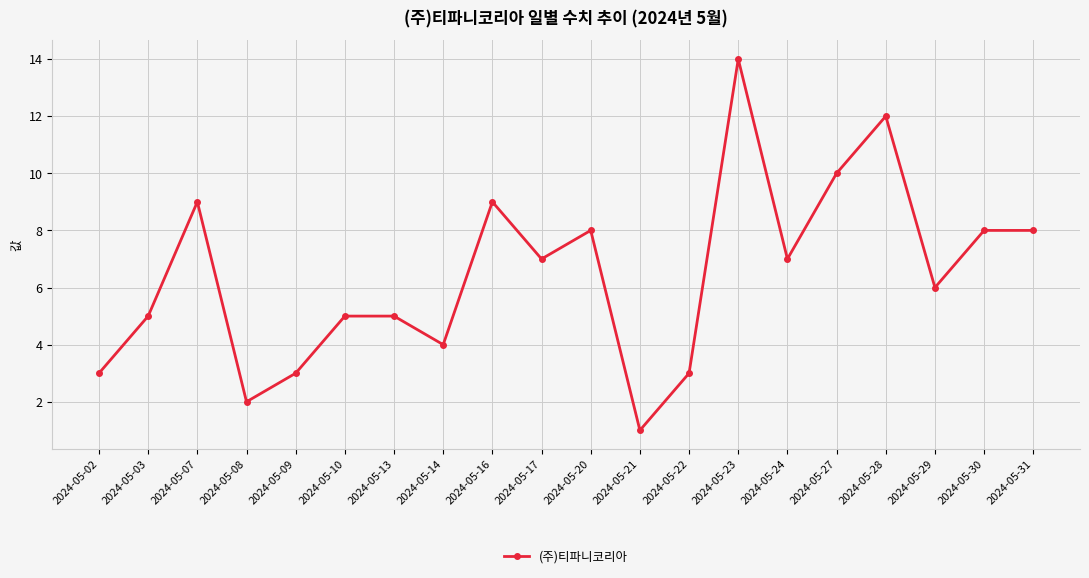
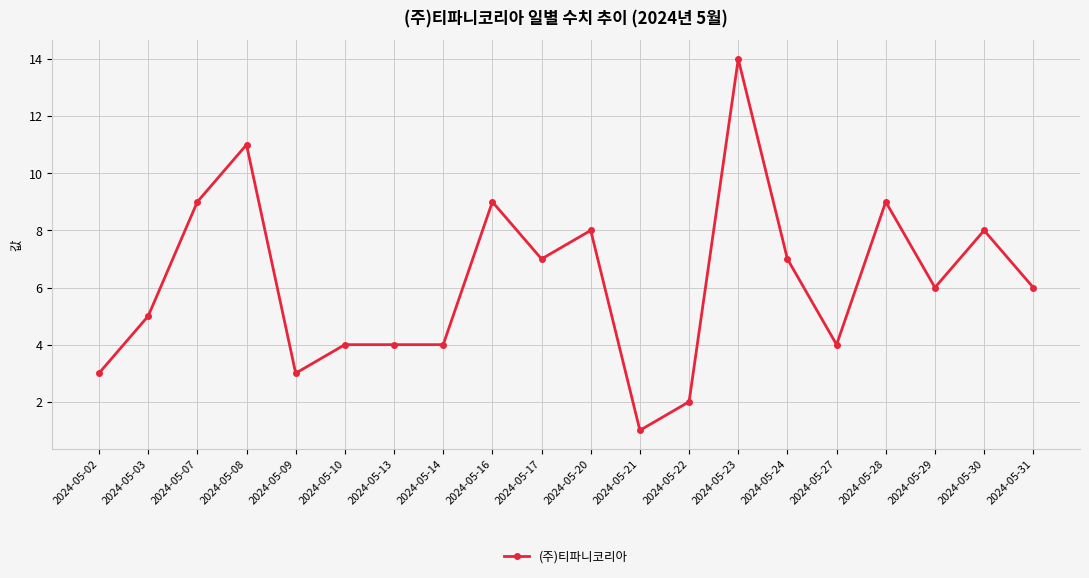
  {
    "2024-05-02": 3,
    "2024-05-03": 5,
    "2024-05-07": 9,
-   "2024-05-08": 2,
+   "2024-05-08": 11,
    "2024-05-09": 3,
-   "2024-05-10": 5,
-   "2024-05-13": 5,
+   "2024-05-10": 4,
+   "2024-05-13": 4,
    "2024-05-14": 4,
    "2024-05-16": 9,
    "2024-05-17": 7,
    "2024-05-20": 8,
    "2024-05-21": 1,
-   "2024-05-22": 3,
+   "2024-05-22": 2,
    "2024-05-23": 14,
    "2024-05-24": 7,
-   "2024-05-27": 10,
-   "2024-05-28": 12,
+   "2024-05-27": 4,
+   "2024-05-28": 9,
    "2024-05-29": 6,
    "2024-05-30": 8,
-   "2024-05-31": 8
+   "2024-05-31": 6
  }
